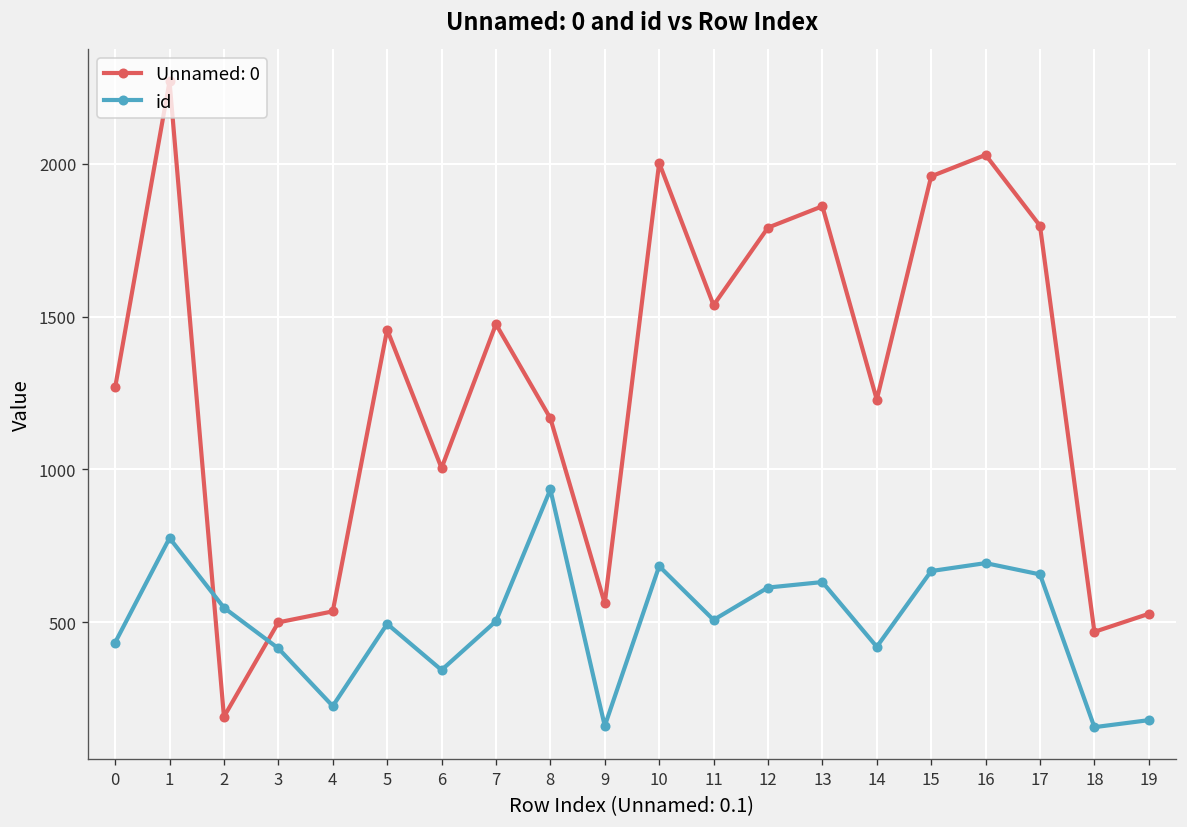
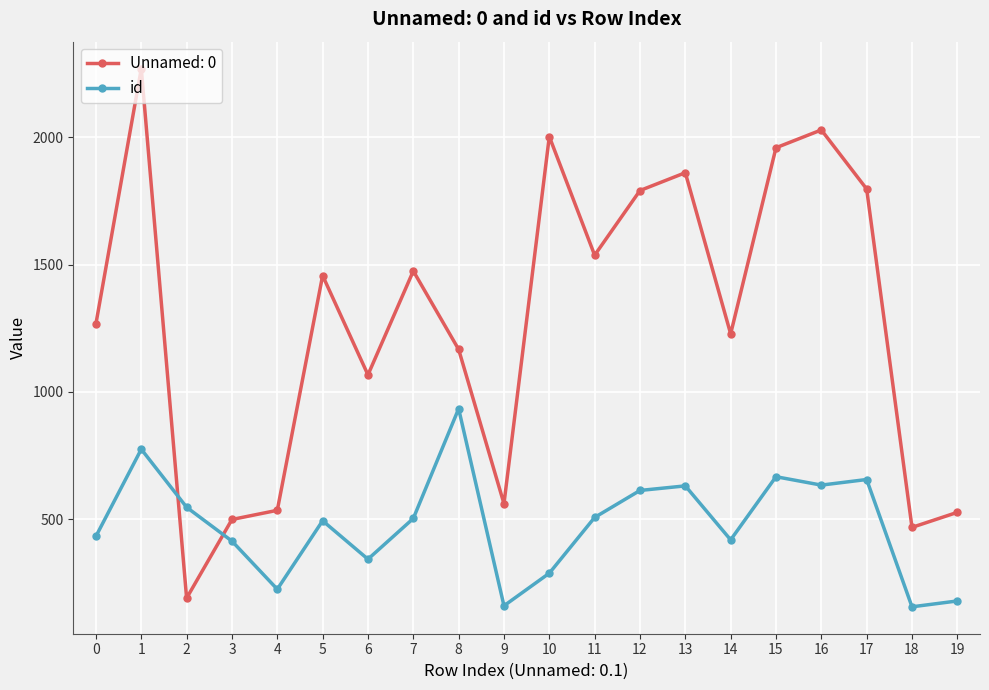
  {
    "Unnamed: 0": {
      "0": 1270,
      "2": 190,
      "3": 500,
      "4": 540,
      "5": 1460,
-     "6": 1000,
+     "6": 1070,
      "7": 1480,
      "8": 1170,
      "9": 560,
      "10": 2000,
      "11": 1540,
      "12": 1790,
      "13": 1860,
      "14": 1230,
      "15": 1960,
      "16": 2030,
      "17": 1800,
      "18": 470,
      "19": 530
    },
    "id": {
      "0": 430,
      "1": 780,
      "2": 550,
      "3": 410,
      "4": 230,
      "5": 490,
      "6": 340,
      "7": 500,
      "8": 930,
      "9": 160,
-     "10": 680,
+     "10": 290,
      "11": 510,
      "12": 610,
      "13": 630,
      "14": 420,
      "15": 670,
-     "16": 690,
+     "16": 630,
      "17": 660,
      "18": 160,
      "19": 180
    }
  }
